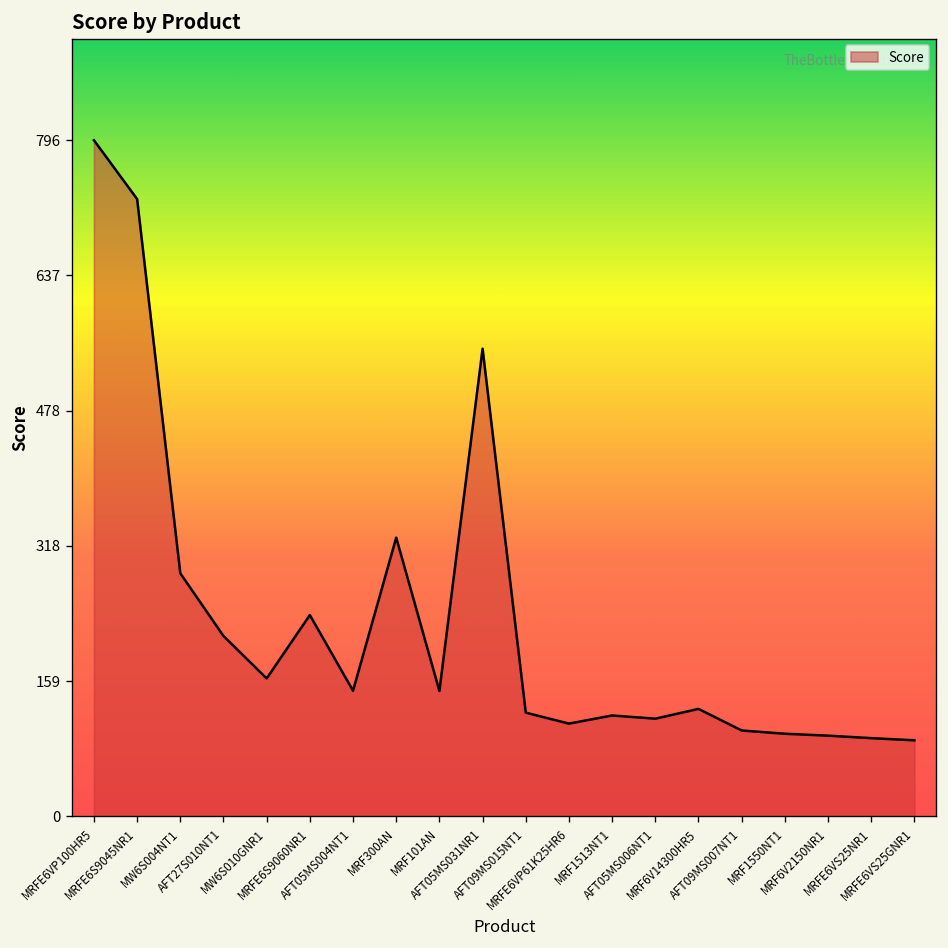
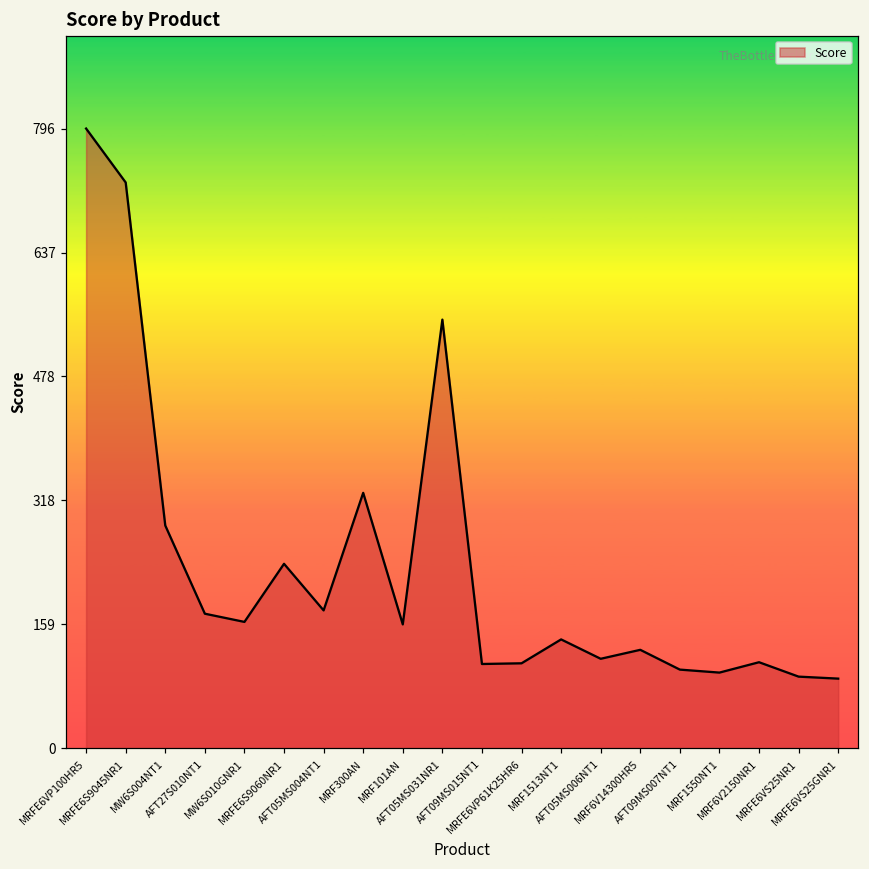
  {
    "MRFE6VP100HR5": 800,
    "MRFE6S9045NR1": 730,
    "MW6S004NT1": 290,
-   "AFT27S010NT1": 210,
+   "AFT27S010NT1": 170,
    "MW6S010GNR1": 160,
    "MRFE6S9060NR1": 240,
-   "AFT05MS004NT1": 150,
+   "AFT05MS004NT1": 180,
    "MRF300AN": 330,
-   "MRF101AN": 150,
+   "MRF101AN": 160,
    "AFT05MS031NR1": 550,
-   "AFT09MS015NT1": 120,
+   "AFT09MS015NT1": 110,
    "MRFE6VP61K25HR6": 110,
-   "MRF1513NT1": 120,
+   "MRF1513NT1": 140,
    "AFT05MS006NT1": 120,
    "MRF6V14300HR5": 130,
    "AFT09MS007NT1": 100,
    "MRF1550NT1": 100,
-   "MRF6V2150NR1": 100,
+   "MRF6V2150NR1": 110,
    "MRFE6VS25NR1": 90,
    "MRFE6VS25GNR1": 90
  }
